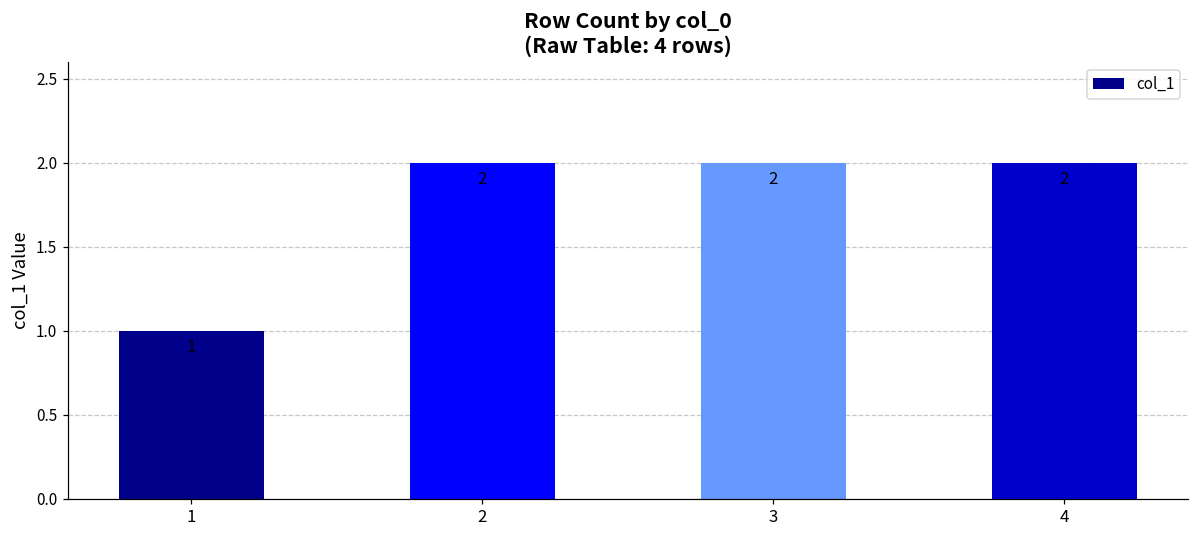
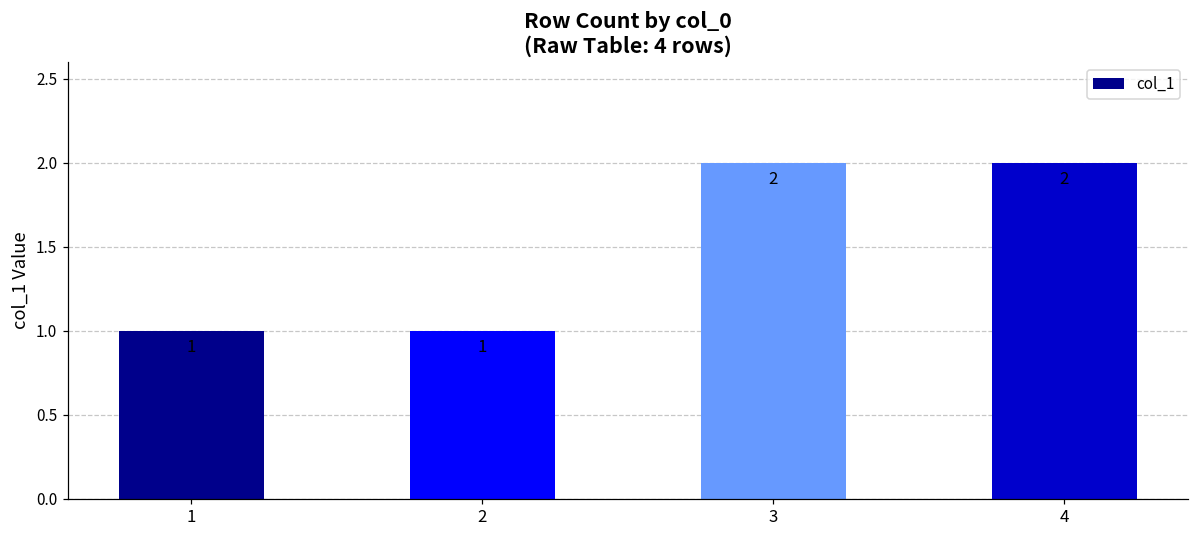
  {
    "1": 1,
-   "2": 2,
+   "2": 1,
    "3": 2,
    "4": 2
  }
